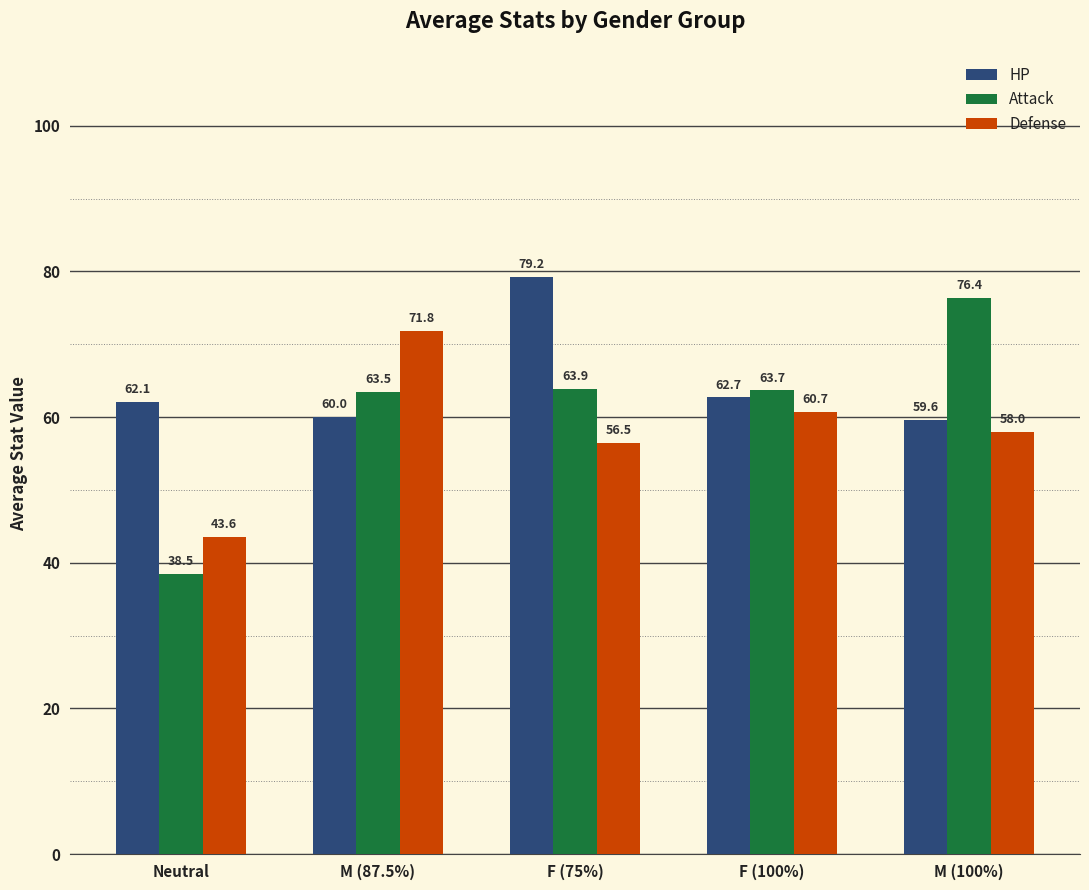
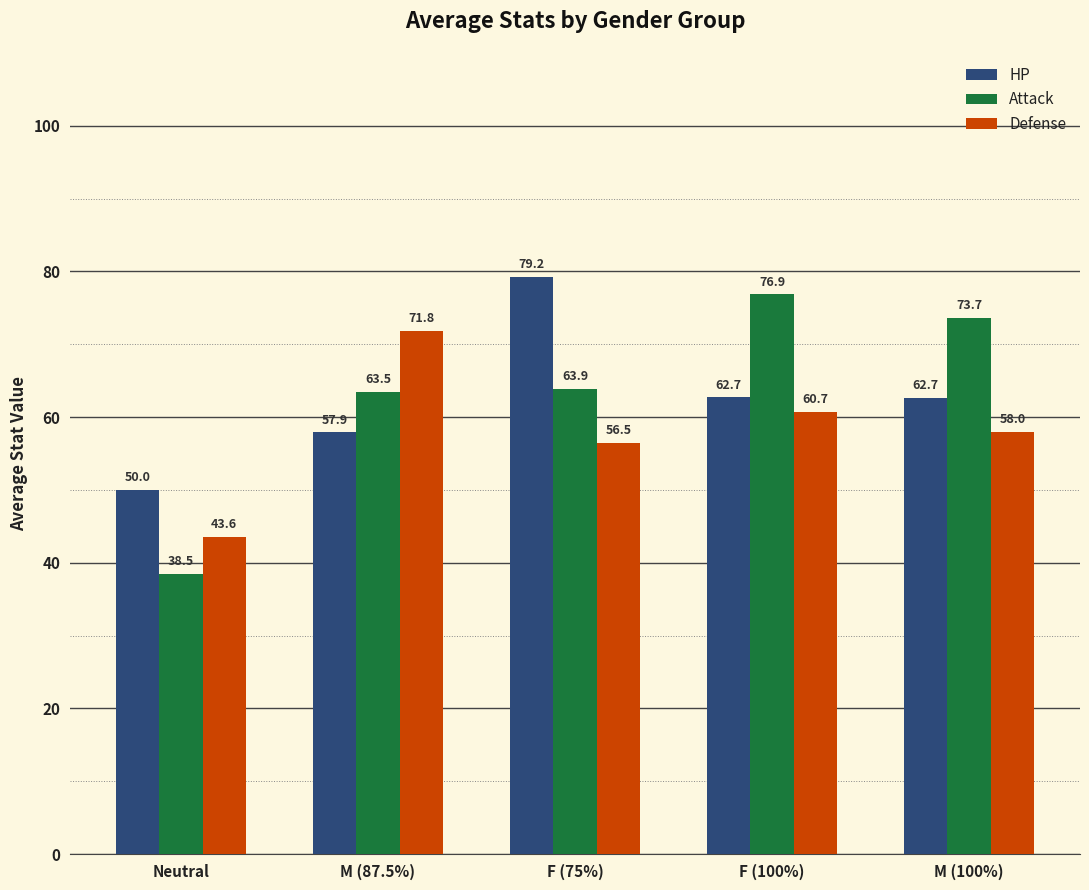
  {
    "HP": {
-     "Neutral": 62.1,
-     "M (87.5%)": 60.0,
+     "Neutral": 50.0,
+     "M (87.5%)": 57.9,
      "F (75%)": 79.2,
      "F (100%)": 62.7,
-     "M (100%)": 59.6
+     "M (100%)": 62.7
    },
    "Attack": {
      "Neutral": 38.5,
      "M (87.5%)": 63.5,
      "F (75%)": 63.9,
-     "F (100%)": 63.7,
-     "M (100%)": 76.4
+     "F (100%)": 76.9,
+     "M (100%)": 73.7
    },
    "Defense": {
      "Neutral": 43.6,
      "M (87.5%)": 71.8,
      "F (75%)": 56.5,
      "F (100%)": 60.7,
      "M (100%)": 58.0
    }
  }
